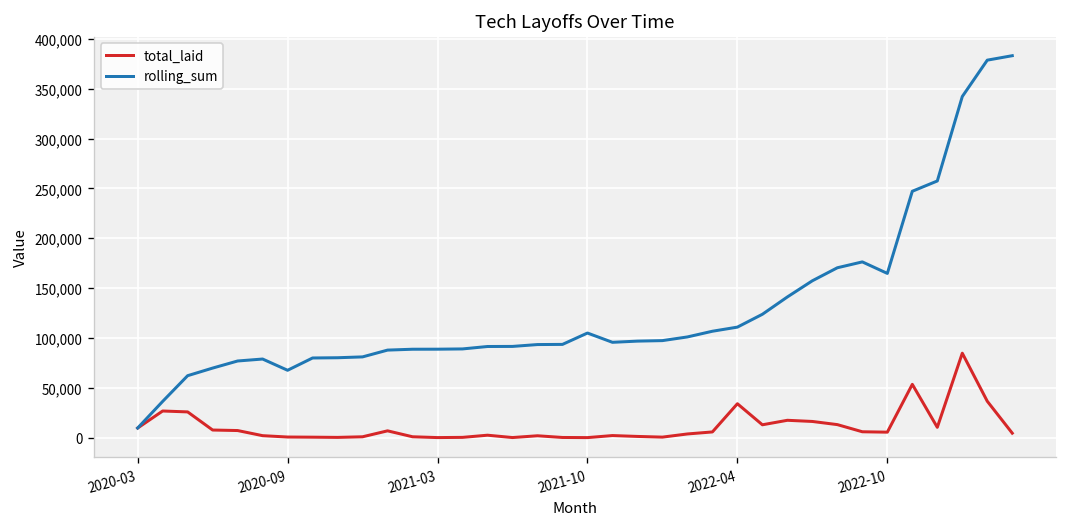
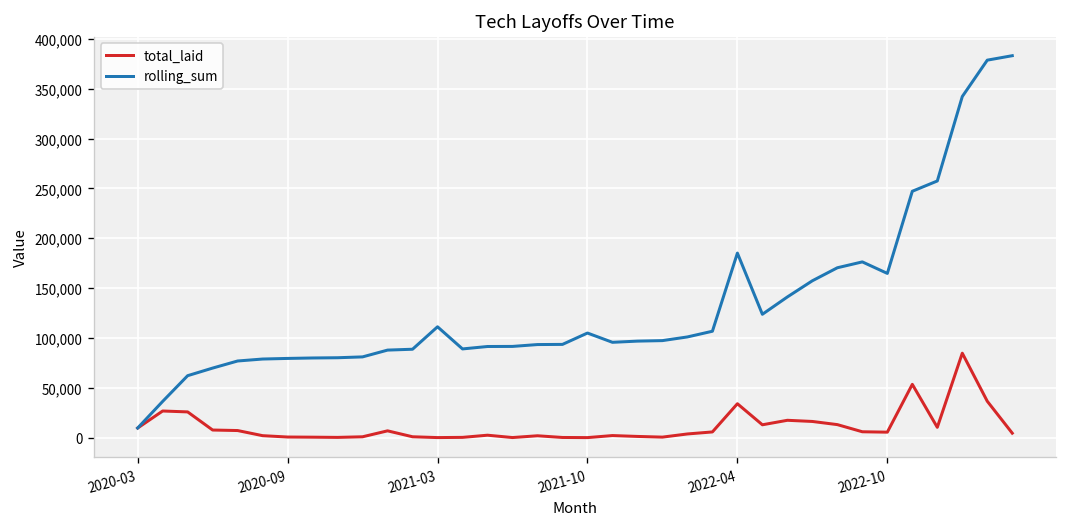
  {
    "total_laid": {
      "2020-09": "0",
      "2021-03": "0",
      "2021-10": "0",
      "2022-04": "30,000",
      "2022-10": "10,000"
    },
    "rolling_sum": {
-     "2020-09": "70,000",
-     "2021-03": "90,000",
+     "2020-09": "80,000",
+     "2021-03": "110,000",
      "2021-10": "100,000",
-     "2022-04": "110,000",
+     "2022-04": "190,000",
      "2022-10": "160,000"
    }
  }
